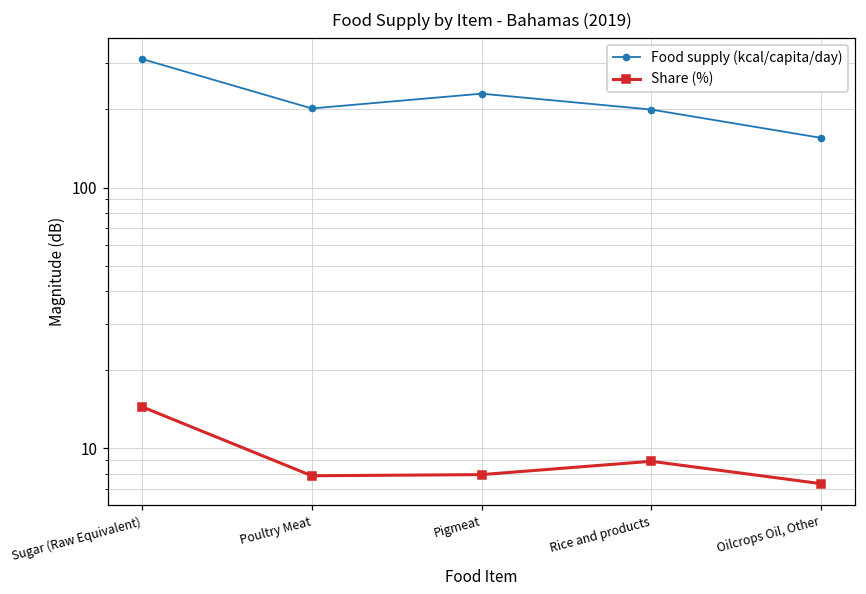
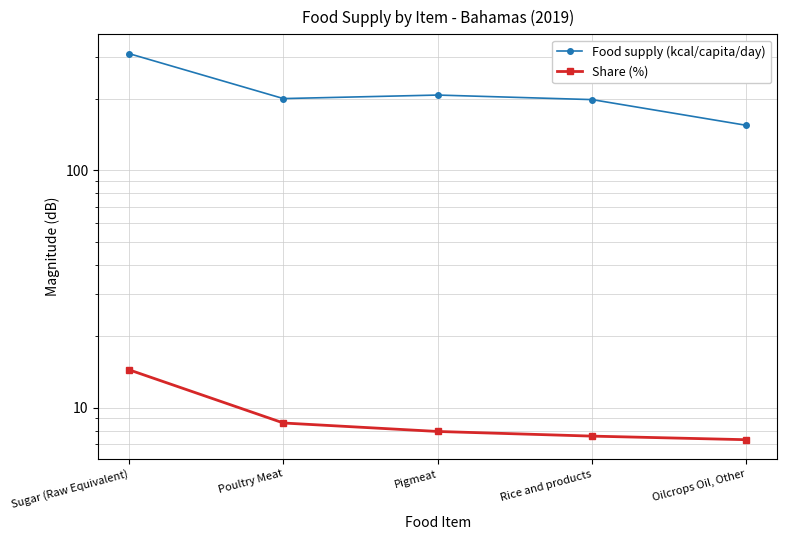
  {
    "Food supply (kcal/capita/day)": {
      "Sugar (Raw Equivalent)": 310,
      "Poultry Meat": 200,
-     "Pigmeat": 230,
+     "Pigmeat": 210,
      "Rice and products": 200,
      "Oilcrops Oil, Other": 160
    },
    "Share (%)": {
      "Sugar (Raw Equivalent)": 14,
-     "Poultry Meat": 7.9,
+     "Poultry Meat": 8.6,
      "Pigmeat": 7.9,
-     "Rice and products": 8.9,
+     "Rice and products": 7.6,
      "Oilcrops Oil, Other": 7.3
    }
  }
